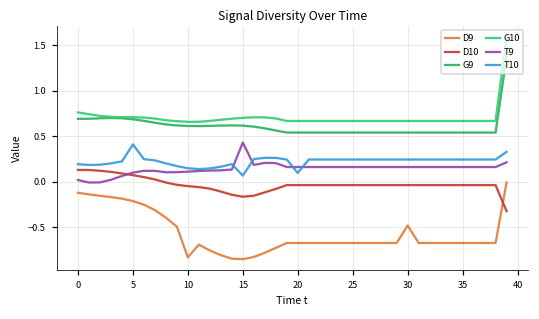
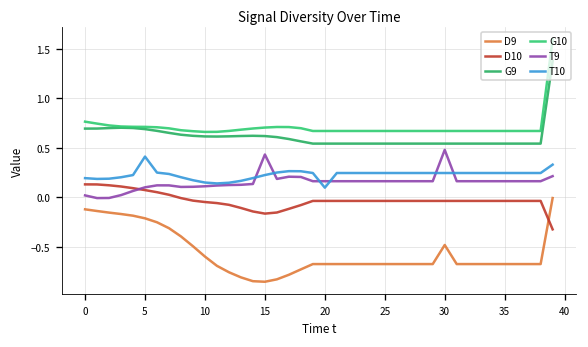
  {
    "D9": {
      "0": -0.1,
      "5": -0.2,
-     "10": -0.8,
+     "10": -0.6,
      "15": -0.9,
      "20": -0.7,
      "25": -0.7,
      "30": -0.5,
      "35": -0.7
    },
    "D10": {
      "0": 0.1,
      "10": 0.0,
      "15": -0.2,
      "20": 0.0,
      "25": 0.0,
      "30": 0.0,
      "35": 0.0
    },
    "T9": {
      "0": 0.0,
      "10": 0.1,
      "15": 0.4,
      "20": 0.2,
      "25": 0.2,
-     "30": 0.2,
+     "30": 0.5,
      "35": 0.2
    },
    "T10": {
      "0": 0.2,
      "5": 0.4,
      "10": 0.1,
-     "15": 0.1,
+     "15": 0.2,
      "20": 0.1,
      "25": 0.2,
      "30": 0.2,
      "35": 0.2
    }
  }
